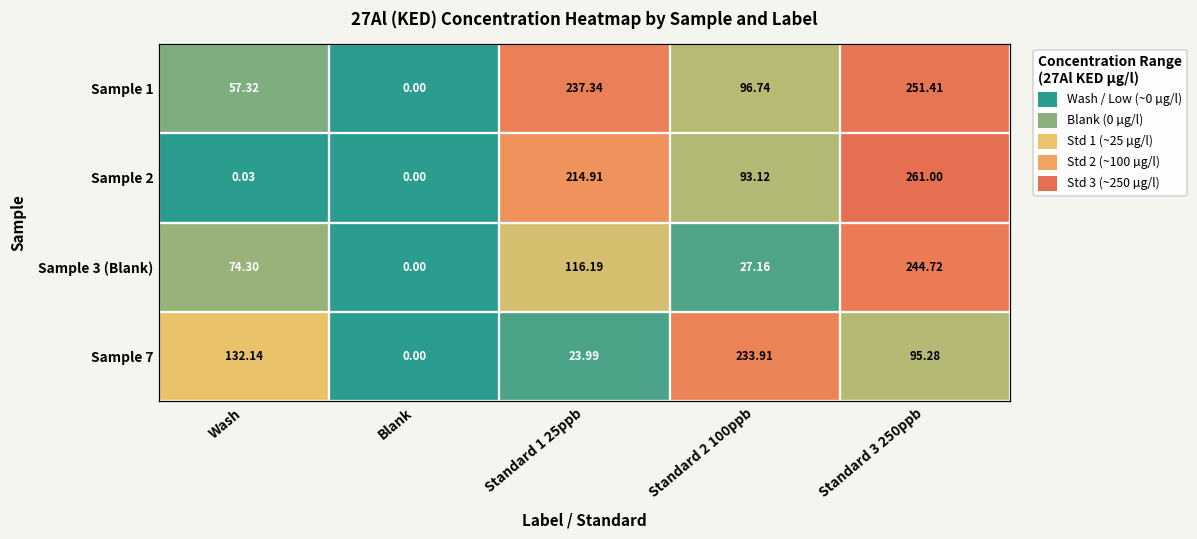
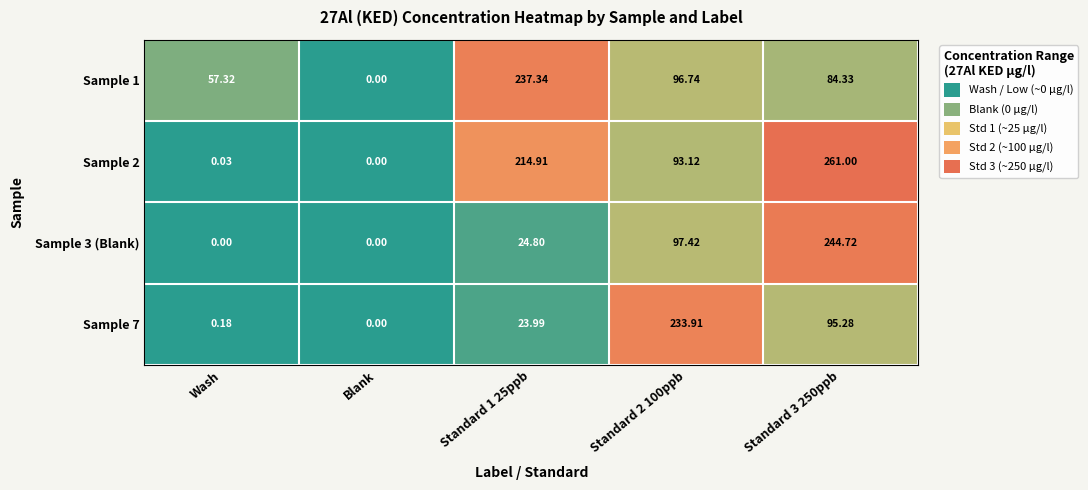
  {
    "Sample 1": {
      "Wash": 57.32,
      "Blank": 0.00,
      "Standard 1 25ppb": 237.34,
      "Standard 2 100ppb": 96.74,
-     "Standard 3 250ppb": 251.41
+     "Standard 3 250ppb": 84.33
    },
    "Sample 2": {
      "Wash": 0.03,
      "Blank": 0.00,
      "Standard 1 25ppb": 214.91,
      "Standard 2 100ppb": 93.12,
      "Standard 3 250ppb": 261.00
    },
    "Sample 3 (Blank)": {
-     "Wash": 74.30,
+     "Wash": 0.00,
      "Blank": 0.00,
-     "Standard 1 25ppb": 116.19,
-     "Standard 2 100ppb": 27.16,
+     "Standard 1 25ppb": 24.80,
+     "Standard 2 100ppb": 97.42,
      "Standard 3 250ppb": 244.72
    },
    "Sample 7": {
-     "Wash": 132.14,
+     "Wash": 0.18,
      "Blank": 0.00,
      "Standard 1 25ppb": 23.99,
      "Standard 2 100ppb": 233.91,
      "Standard 3 250ppb": 95.28
    }
  }
